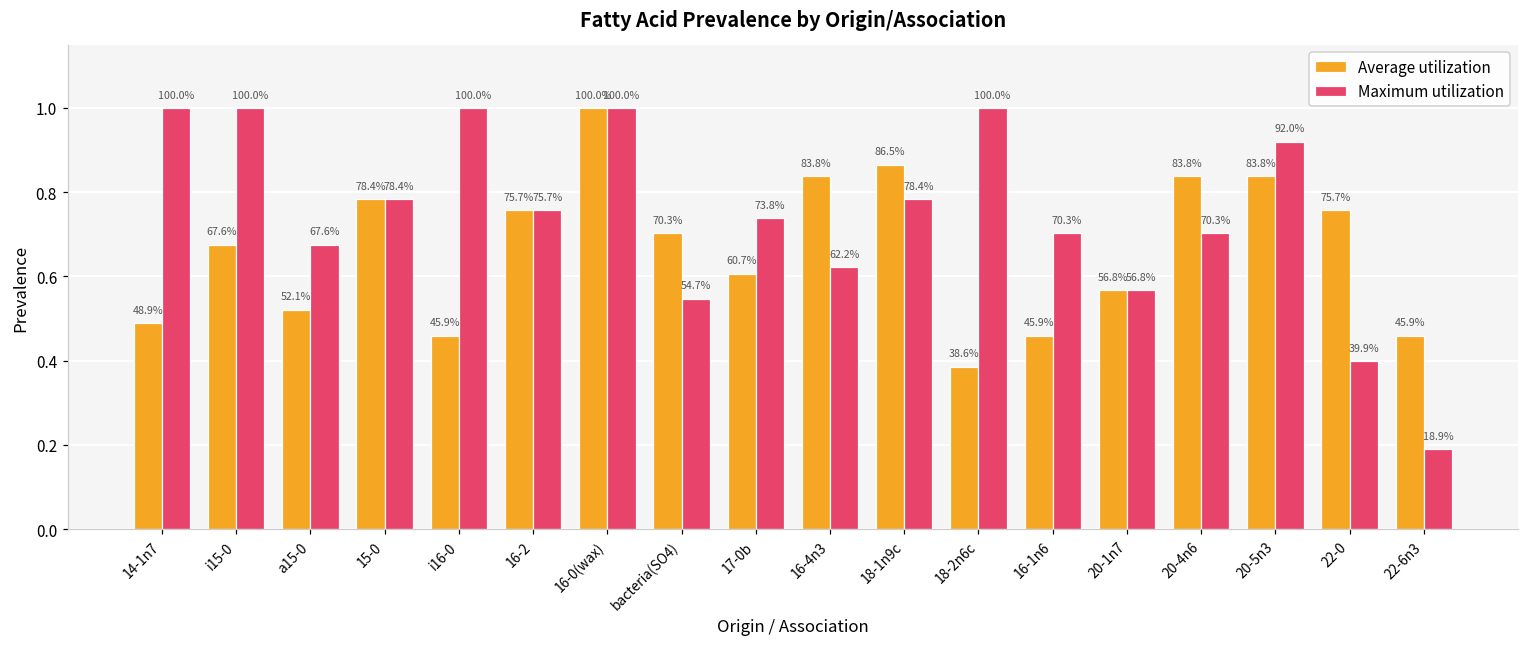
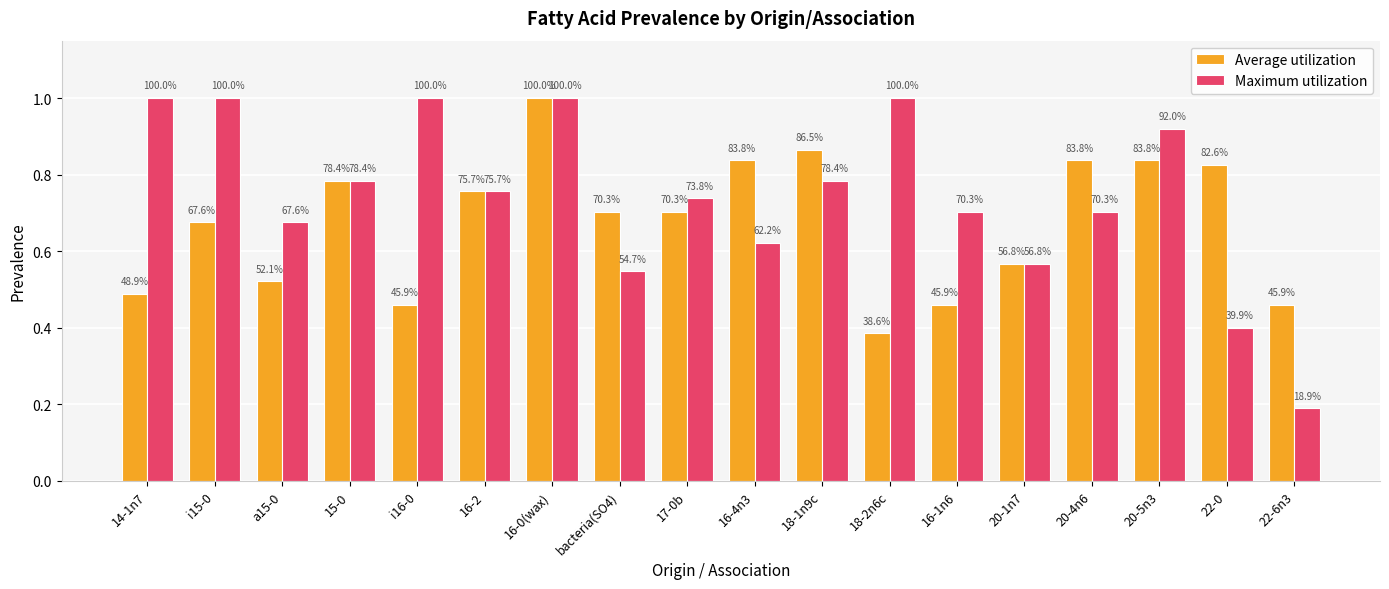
  {
    "Average utilization": {
      "14-1n7": "48.9%",
      "i15-0": "67.6%",
      "a15-0": "52.1%",
      "15-0": "78.4%",
      "i16-0": "45.9%",
      "16-2": "75.7%",
      "bacteria(SO4)": "70.3%",
-     "17-0b": "60.7%",
+     "17-0b": "70.3%",
      "16-4n3": "83.8%",
      "18-1n9c": "86.5%",
      "18-2n6c": "38.6%",
      "16-1n6": "45.9%",
      "20-1n7": "56.8%",
      "20-4n6": "83.8%",
      "20-5n3": "83.8%",
-     "22-0": "75.7%",
+     "22-0": "82.6%",
      "22-6n3": "45.9%"
    },
    "Maximum utilization": {
      "14-1n7": "100.0%",
      "i15-0": "100.0%",
      "a15-0": "67.6%",
      "15-0": "78.4%",
      "i16-0": "100.0%",
      "16-2": "75.7%",
      "bacteria(SO4)": "54.7%",
      "17-0b": "73.8%",
      "16-4n3": "62.2%",
      "18-1n9c": "78.4%",
      "18-2n6c": "100.0%",
      "16-1n6": "70.3%",
      "20-1n7": "56.8%",
      "20-4n6": "70.3%",
      "20-5n3": "92.0%",
      "22-0": "39.9%",
      "22-6n3": "18.9%"
    }
  }
